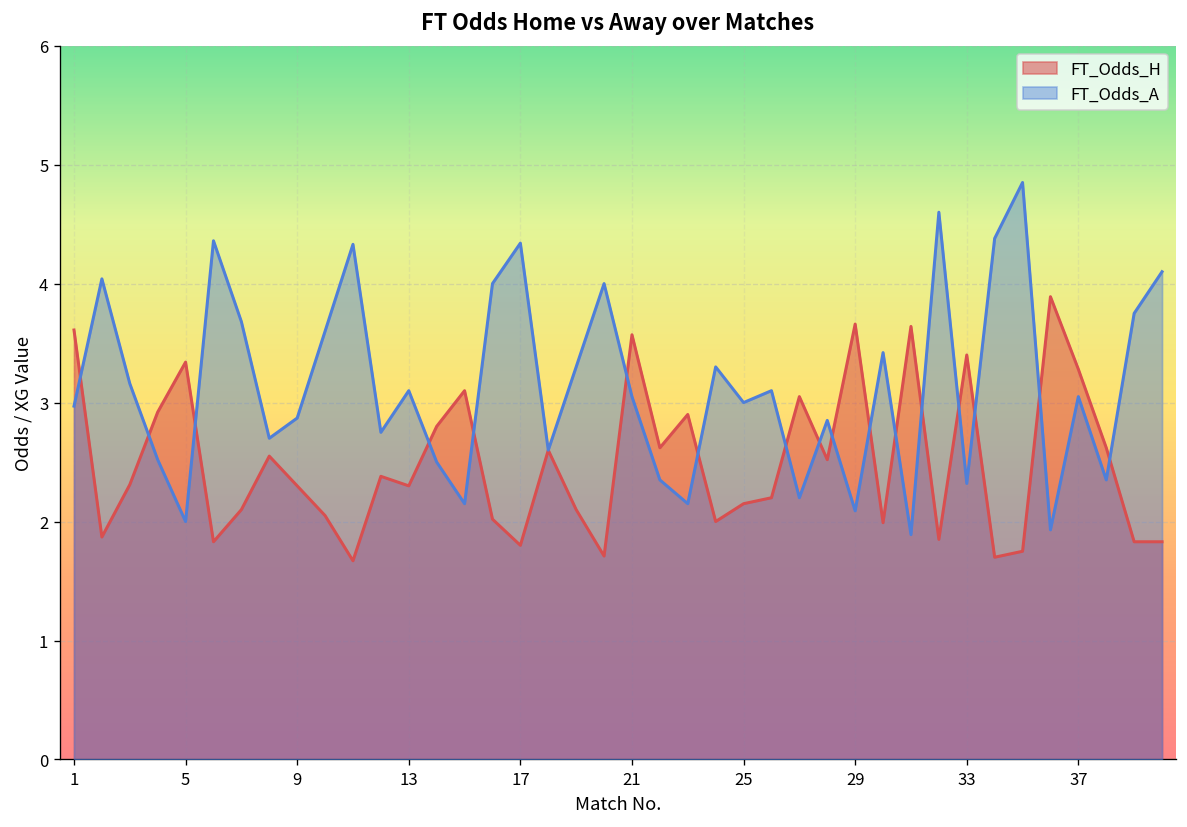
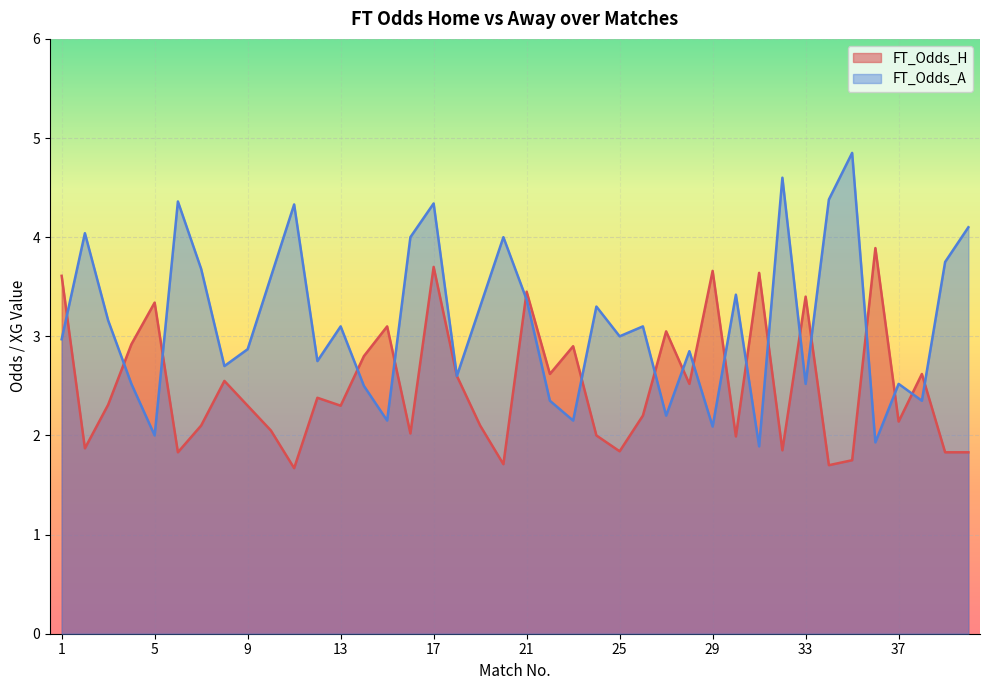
  {
    "FT_Odds_H": {
      "1": 3.6,
      "5": 3.3,
      "9": 2.3,
      "13": 2.3,
-     "17": 1.8,
-     "21": 3.6,
-     "25": 2.2,
+     "17": 3.7,
+     "21": 3.5,
+     "25": 1.8,
      "29": 3.7,
      "33": 3.4,
-     "37": 3.3
+     "37": 2.1
    },
    "FT_Odds_A": {
      "1": 3.0,
      "5": 2.0,
      "9": 2.9,
      "13": 3.1,
      "17": 4.3,
-     "21": 3.1,
+     "21": 3.4,
      "25": 3.0,
      "29": 2.1,
-     "33": 2.3,
-     "37": 3.1
+     "33": 2.5,
+     "37": 2.5
    }
  }
